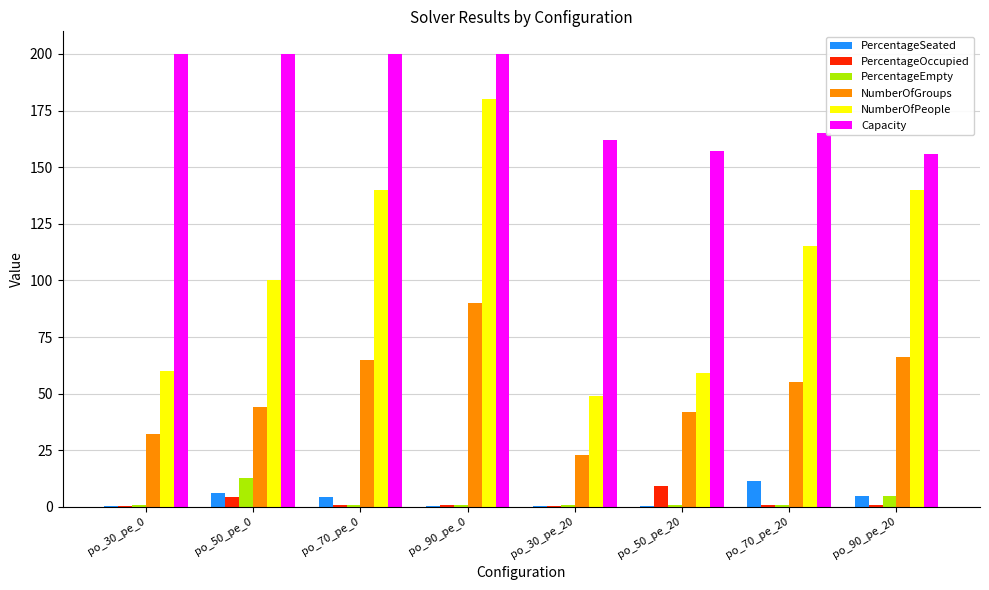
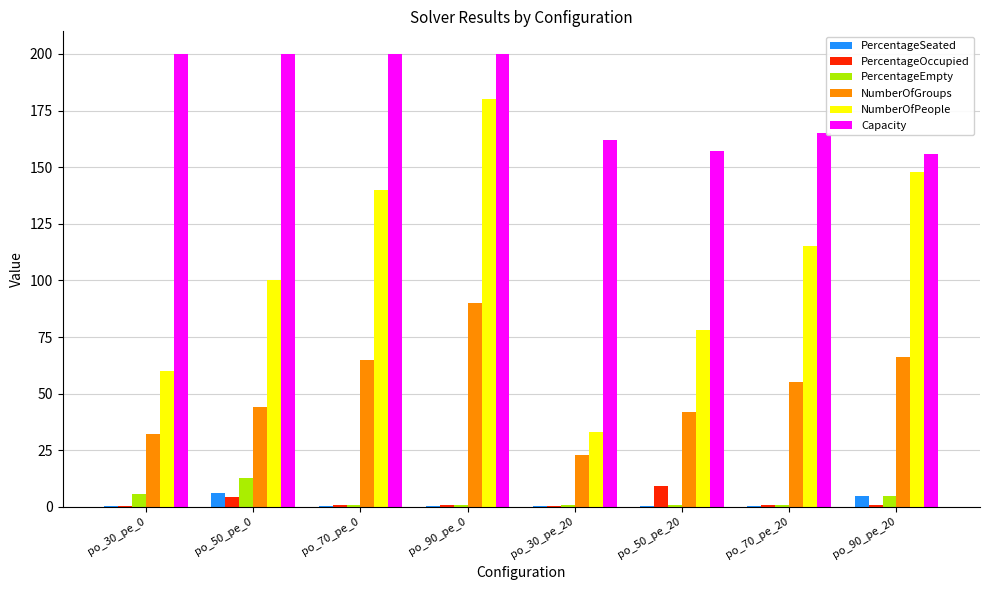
  {
    "PercentageSeated": {
      "po_50_pe_0": 6,
-     "po_70_pe_0": 5,
-     "po_70_pe_20": 12,
+     "po_70_pe_0": 0,
+     "po_70_pe_20": 0,
      "po_90_pe_20": 5
    },
    "PercentageOccupied": {
      "po_50_pe_0": 4,
      "po_50_pe_20": 9
    },
    "PercentageEmpty": {
-     "po_30_pe_0": 1,
+     "po_30_pe_0": 6,
      "po_50_pe_0": 13,
      "po_90_pe_20": 5
    },
    "NumberOfGroups": {
      "po_30_pe_0": 32,
      "po_50_pe_0": 44,
      "po_70_pe_0": 65,
      "po_90_pe_0": 90,
      "po_30_pe_20": 23,
      "po_50_pe_20": 42,
      "po_70_pe_20": 55,
      "po_90_pe_20": 66
    },
    "NumberOfPeople": {
      "po_30_pe_0": 60,
      "po_50_pe_0": 100,
      "po_70_pe_0": 140,
      "po_90_pe_0": 180,
-     "po_30_pe_20": 49,
-     "po_50_pe_20": 59,
+     "po_30_pe_20": 33,
+     "po_50_pe_20": 78,
      "po_70_pe_20": 115,
-     "po_90_pe_20": 140
+     "po_90_pe_20": 148
    },
    "Capacity": {
      "po_30_pe_0": 200,
      "po_50_pe_0": 200,
      "po_70_pe_0": 200,
      "po_90_pe_0": 200,
      "po_30_pe_20": 162,
      "po_50_pe_20": 157,
      "po_70_pe_20": 165,
      "po_90_pe_20": 156
    }
  }
